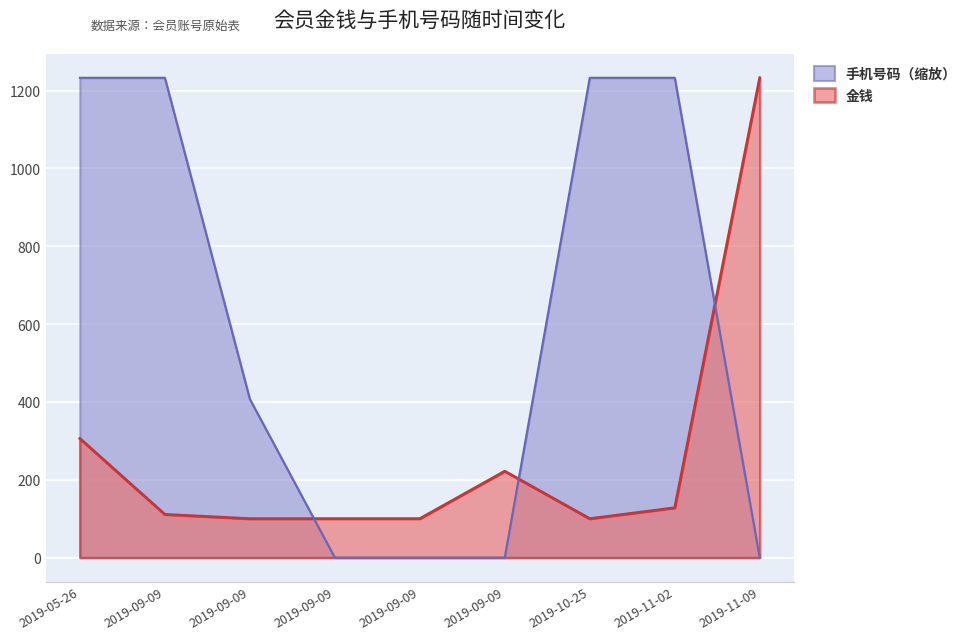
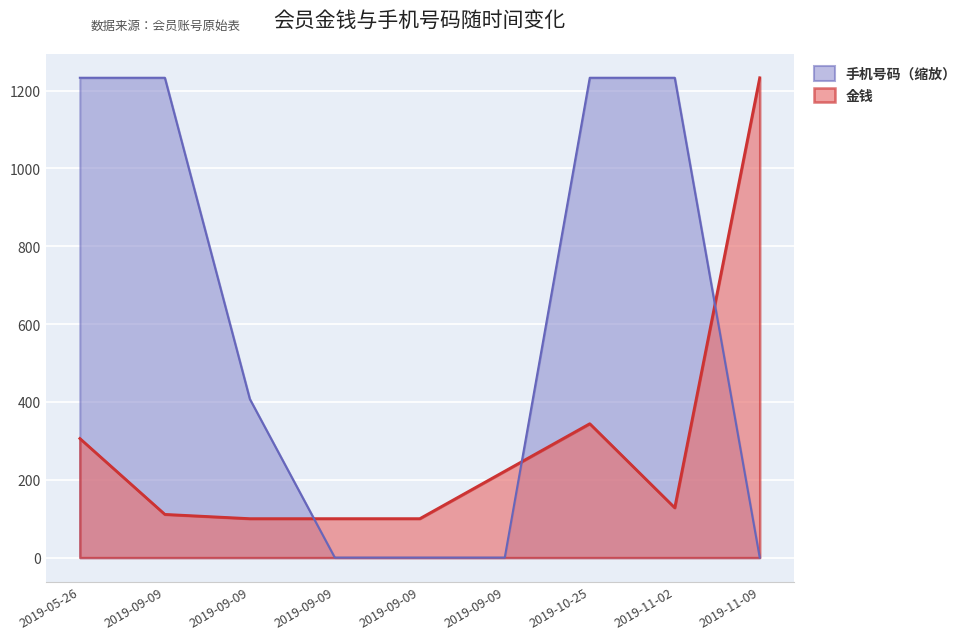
  {
    "手机号码（缩放）": {
      "2019-05-26": 1230,
      "2019-10-25": 1230,
      "2019-11-02": 1230,
      "2019-11-09": 0
    },
    "金钱": {
      "2019-05-26": 310,
-     "2019-10-25": 100,
+     "2019-10-25": 340,
      "2019-11-02": 130,
      "2019-11-09": 1230
    }
  }
